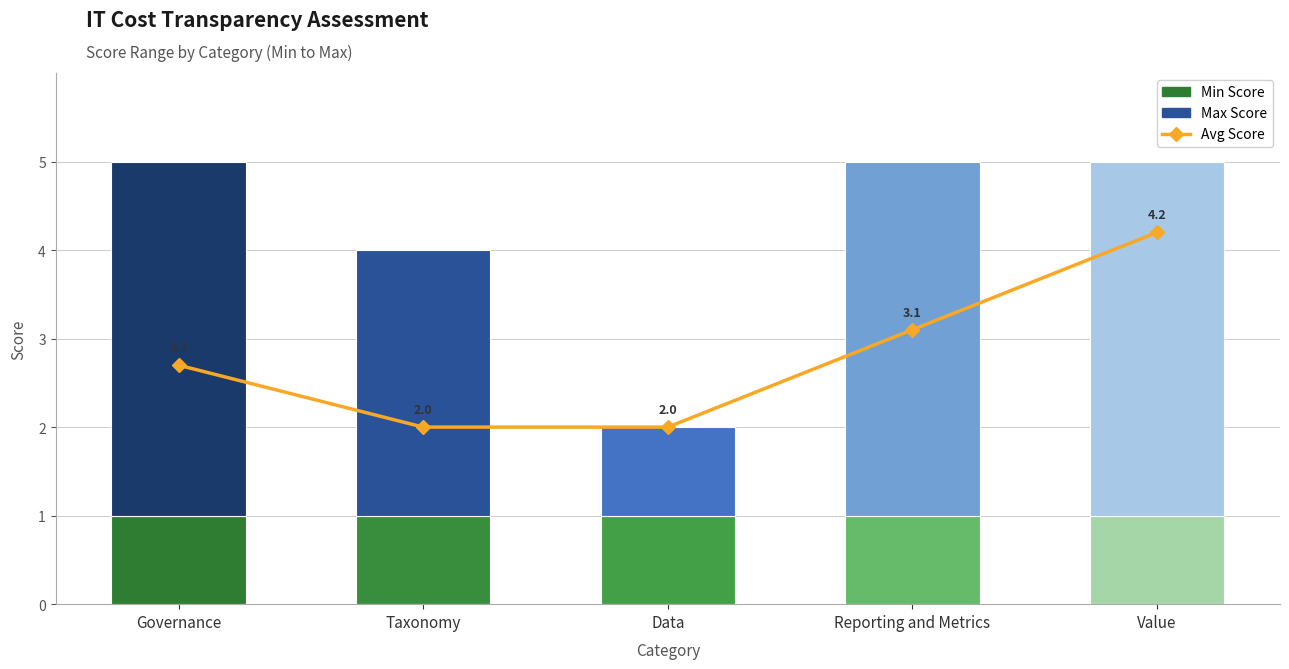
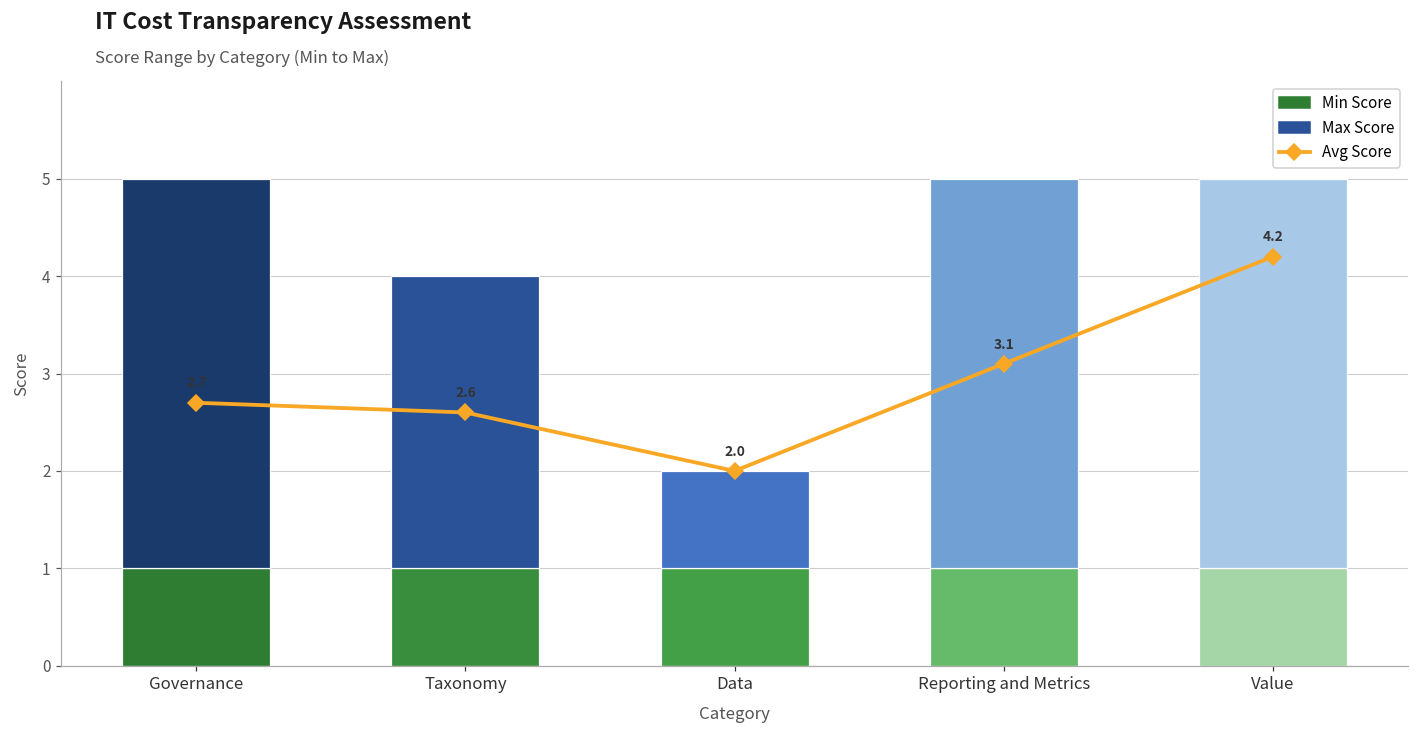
  {
    "Avg Score": {
      "Governance": 2.7,
-     "Taxonomy": 2.0,
+     "Taxonomy": 2.6,
      "Data": 2.0,
      "Reporting and Metrics": 3.1,
      "Value": 4.2
    },
    "Min Score": {
      "Governance": 1.0,
      "Taxonomy": 1.0,
      "Data": 1.0,
      "Reporting and Metrics": 1.0,
      "Value": 1.0
    }
  }
